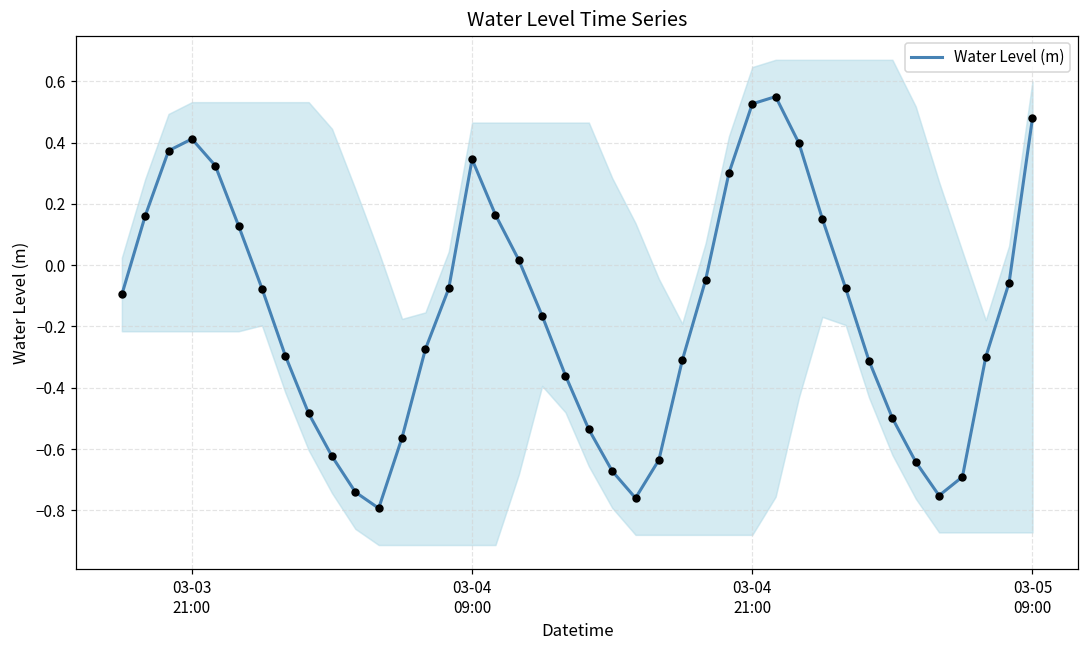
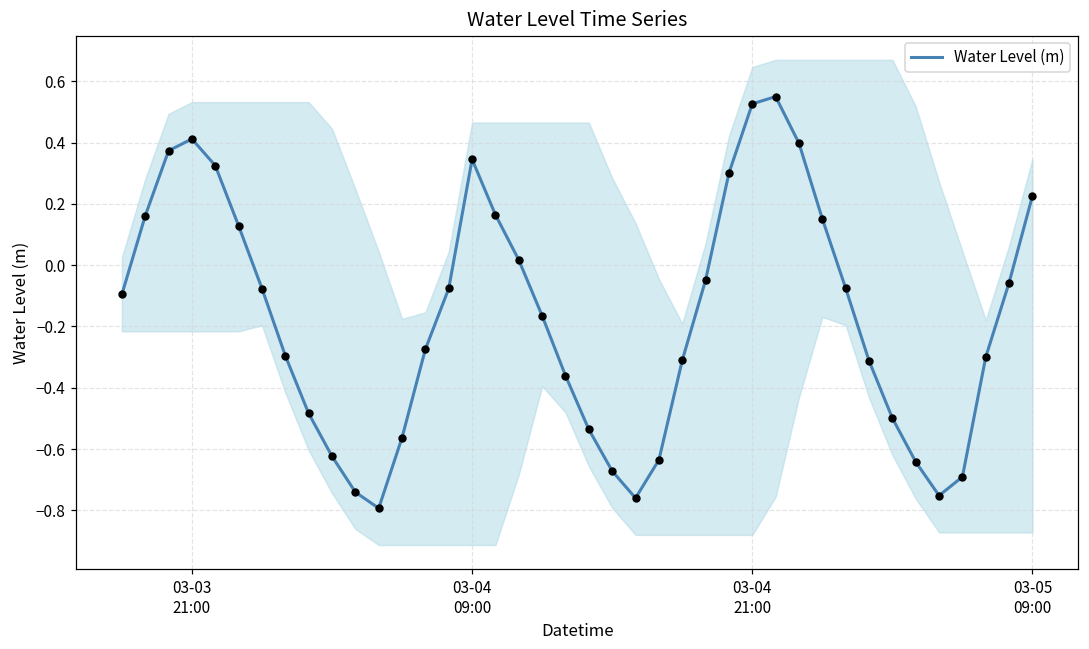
  {
    "Water Level (m)": {
      "03-03 21:00": 0.41,
      "03-04 09:00": 0.35,
      "03-04 21:00": 0.53,
-     "03-05 09:00": 0.48
+     "03-05 09:00": 0.23
    }
  }
